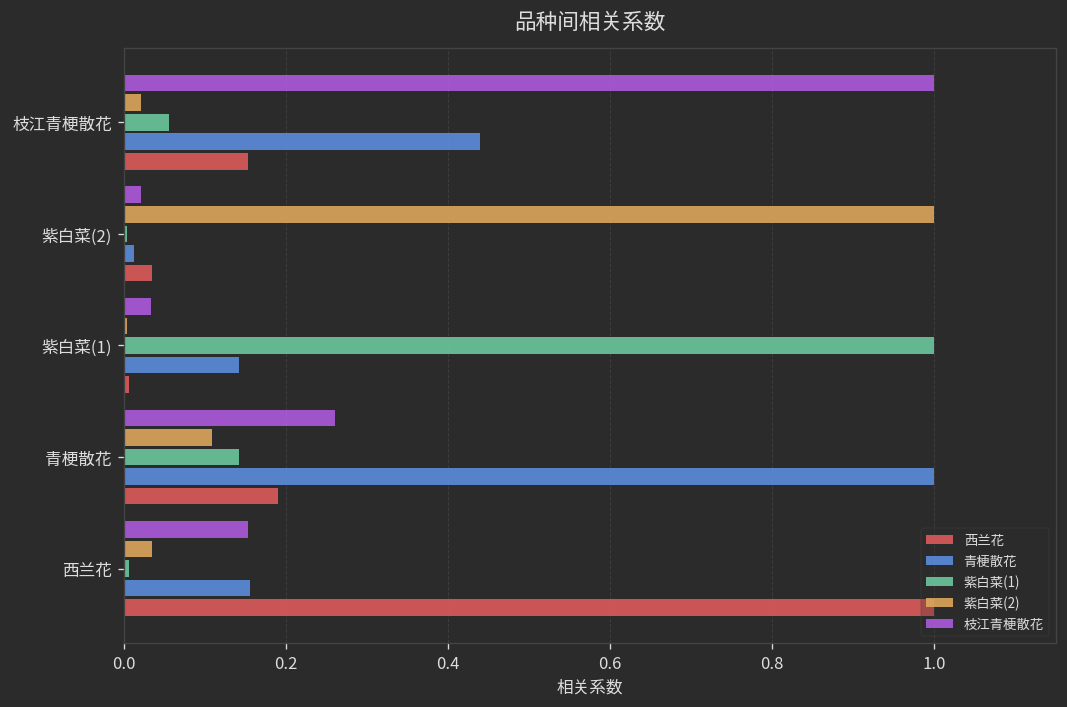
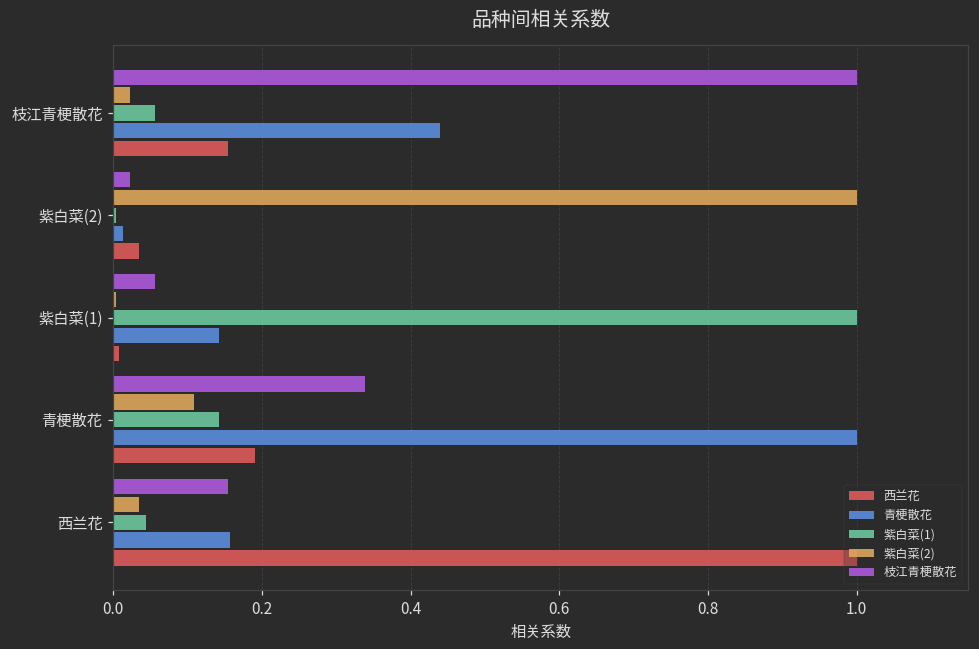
  {
    "西兰花": {
      "枝江青梗散花": 0.15,
      "紫白菜(2)": 0.03,
      "紫白菜(1)": 0.01,
      "青梗散花": 0.19
    },
    "青梗散花": {
      "枝江青梗散花": 0.44,
      "紫白菜(2)": 0.01,
      "紫白菜(1)": 0.14,
      "青梗散花": 1.00,
      "西兰花": 0.16
    },
    "紫白菜(1)": {
      "枝江青梗散花": 0.06,
      "紫白菜(2)": 0.00,
      "紫白菜(1)": 1.00,
      "青梗散花": 0.14,
-     "西兰花": 0.01
+     "西兰花": 0.04
    },
    "紫白菜(2)": {
      "枝江青梗散花": 0.02,
      "紫白菜(2)": 1.00,
      "紫白菜(1)": 0.00,
      "青梗散花": 0.11,
      "西兰花": 0.03
    },
    "枝江青梗散花": {
      "枝江青梗散花": 1.00,
      "紫白菜(2)": 0.02,
-     "紫白菜(1)": 0.03,
-     "青梗散花": 0.26,
+     "紫白菜(1)": 0.06,
+     "青梗散花": 0.34,
      "西兰花": 0.15
    }
  }
